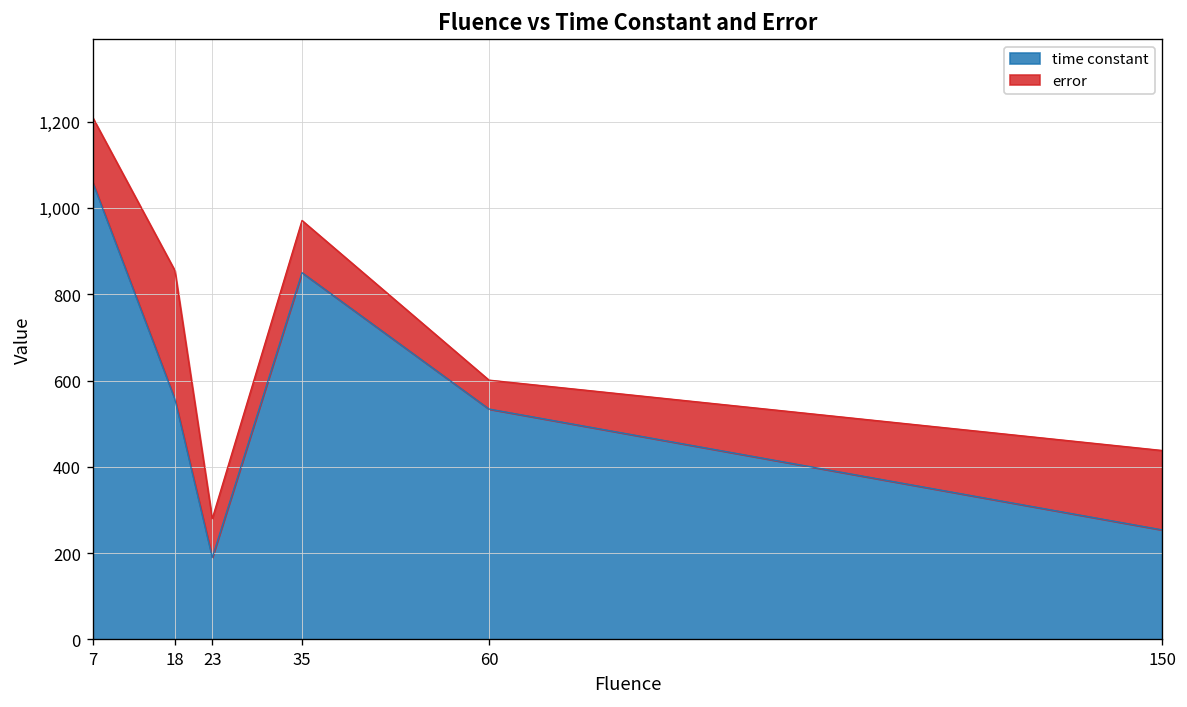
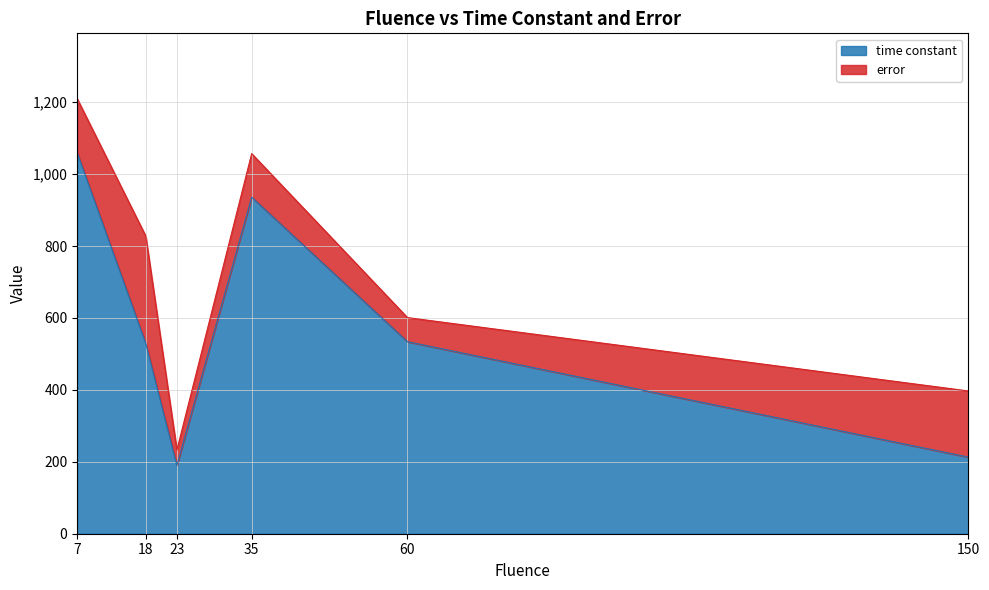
  {
    "time constant": {
      "7": "1,060",
-     "18": "560",
+     "18": "530",
      "23": "190",
-     "35": "850",
+     "35": "940",
      "60": "530",
-     "150": "250"
+     "150": "210"
    },
    "error": {
      "7": "150",
      "18": "300",
-     "23": "90",
+     "23": "40",
      "35": "120",
      "60": "70",
      "150": "180"
    }
  }
